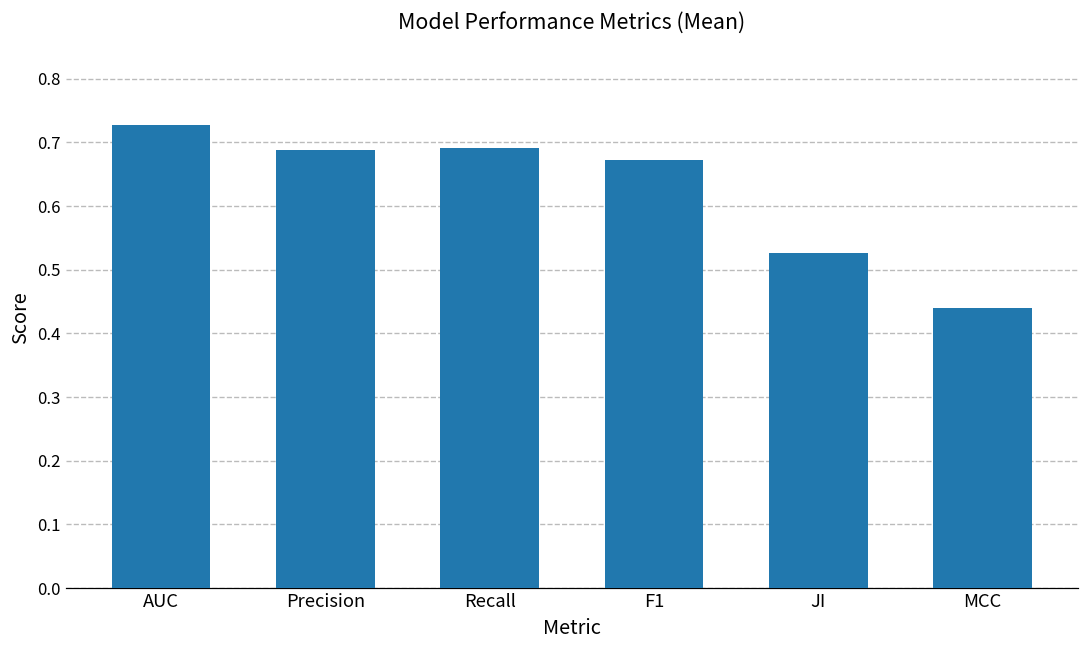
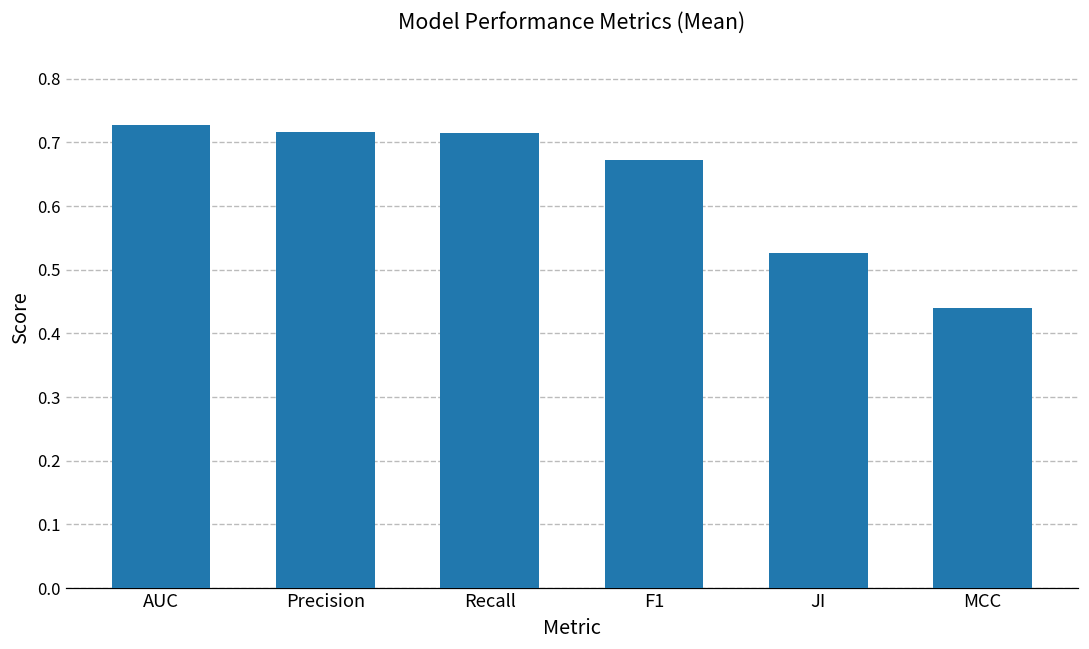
  {
    "AUC": 0.73,
-   "Precision": 0.69,
-   "Recall": 0.69,
+   "Precision": 0.72,
+   "Recall": 0.71,
    "F1": 0.67,
    "JI": 0.53,
    "MCC": 0.44
  }
